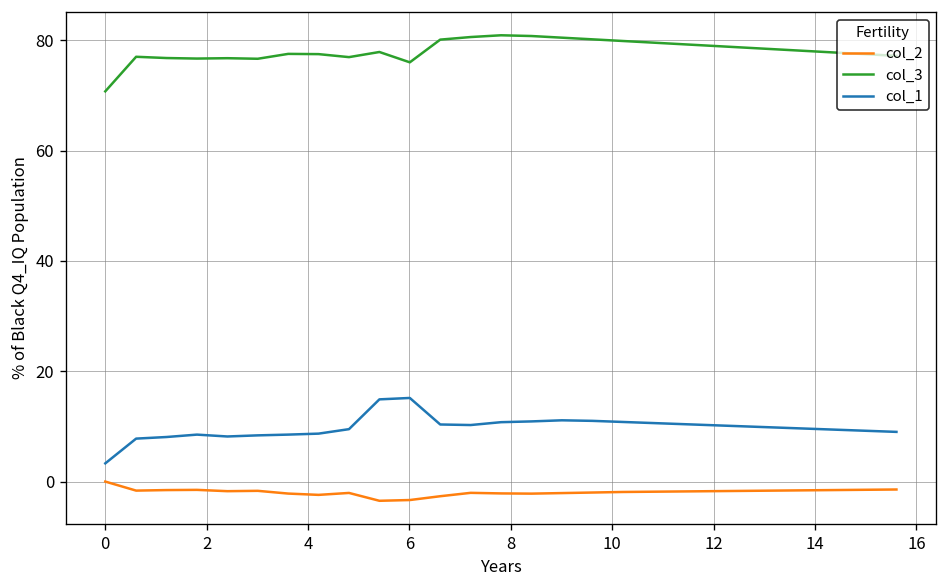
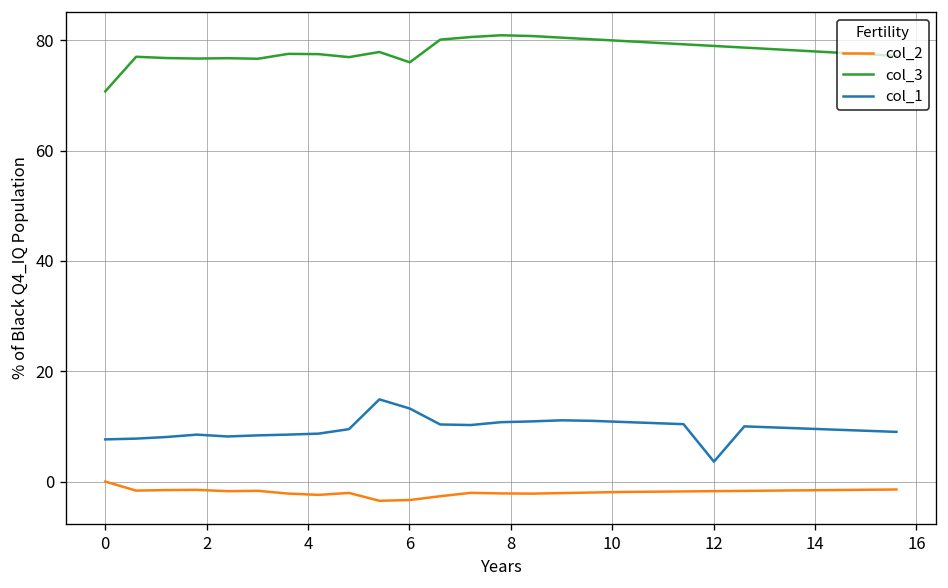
  {
    "col_2": {
      "0": 0,
      "6": -3,
      "12": -2
    },
    "col_3": {
      "0": 71,
      "6": 76,
      "12": 79
    },
    "col_1": {
-     "0": 3,
-     "6": 15,
-     "12": 10
+     "0": 8,
+     "6": 13,
+     "12": 4
    }
  }
